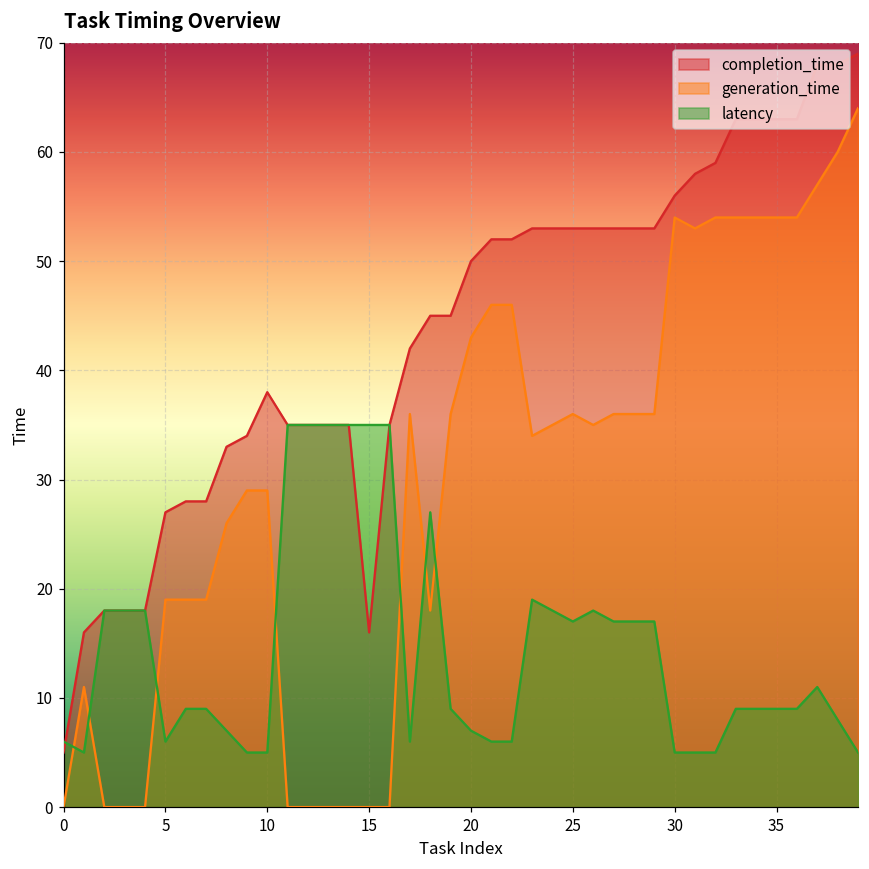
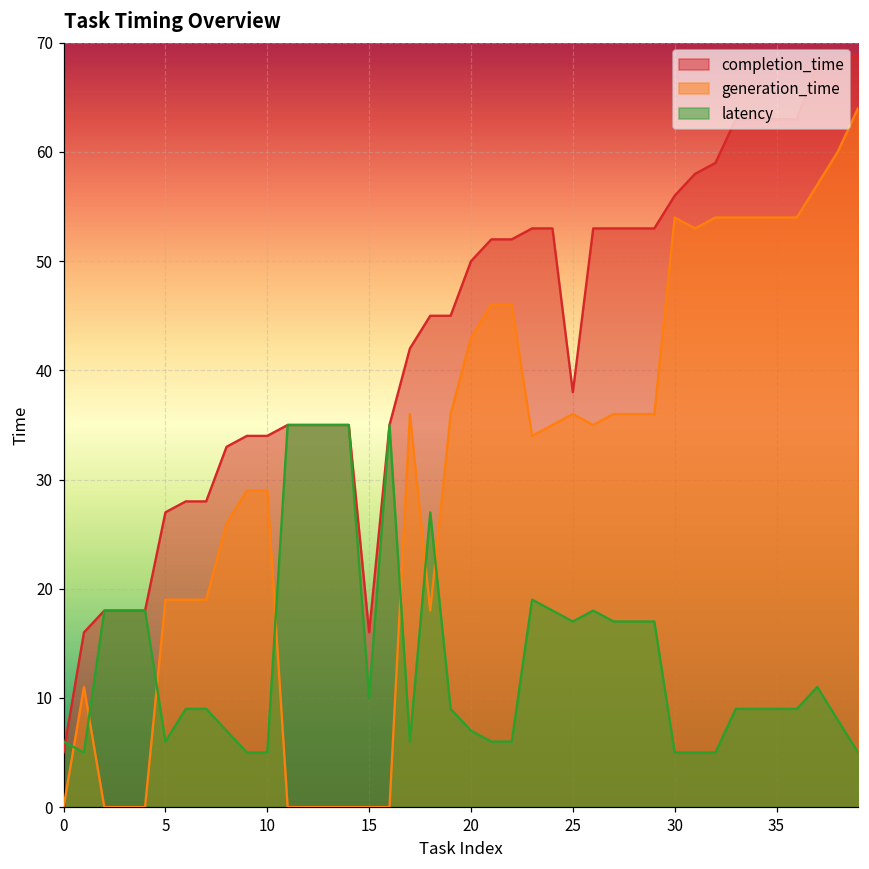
  {
    "completion_time": {
      "0": 5,
      "5": 27,
-     "10": 38,
+     "10": 34,
      "15": 16,
      "20": 50,
-     "25": 53,
+     "25": 38,
      "30": 56
    },
    "generation_time": {
      "0": 0,
      "5": 19,
      "10": 29,
      "15": 0,
      "20": 43,
      "25": 36,
      "30": 54,
      "35": 54
    },
    "latency": {
      "0": 6,
      "5": 6,
      "10": 5,
-     "15": 35,
+     "15": 10,
      "20": 7,
      "25": 17,
      "30": 5,
      "35": 9
    }
  }
